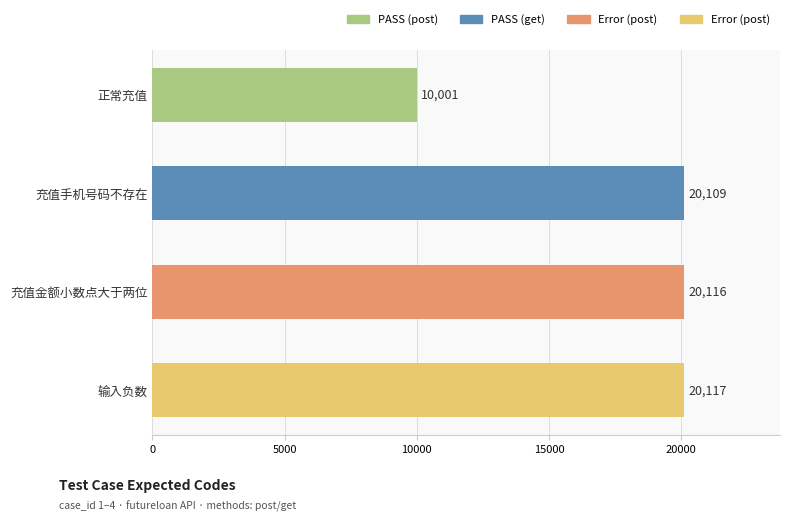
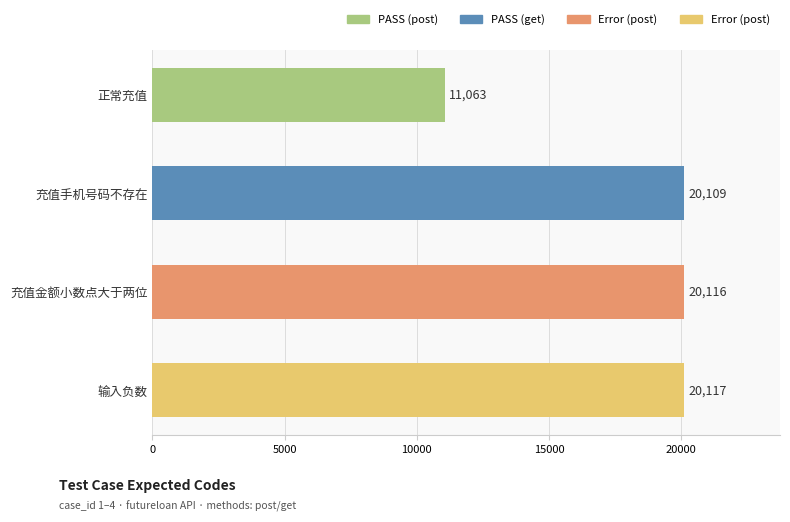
  {
-   "正常充值": "10,001",
+   "正常充值": "11,063",
    "充值手机号码不存在": "20,109",
    "充值金额小数点大于两位": "20,116",
    "输入负数": "20,117"
  }
